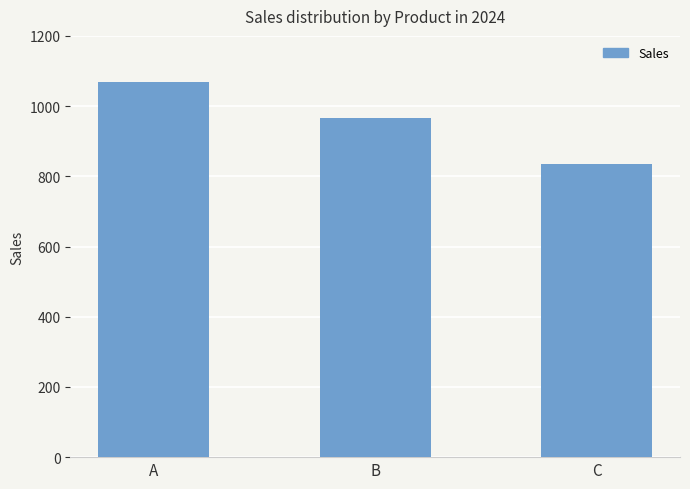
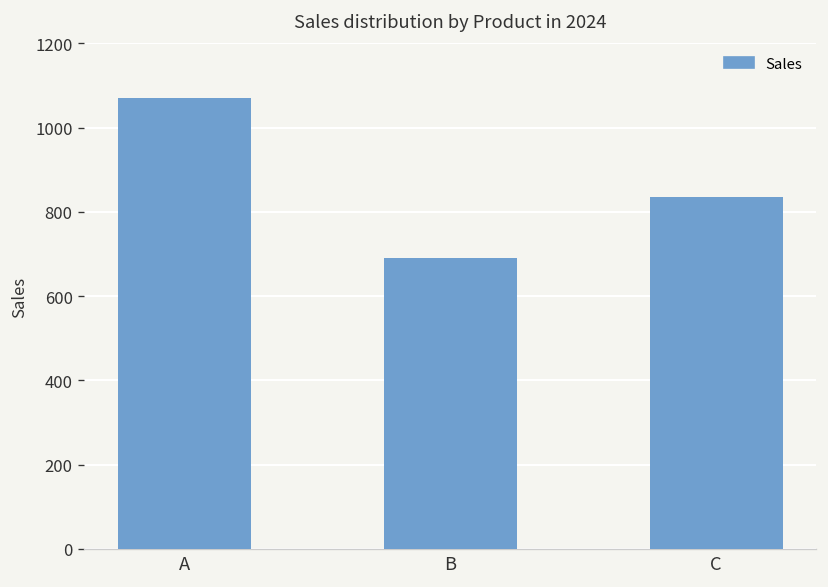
  {
    "A": 1070,
-   "B": 970,
+   "B": 690,
    "C": 840
  }
